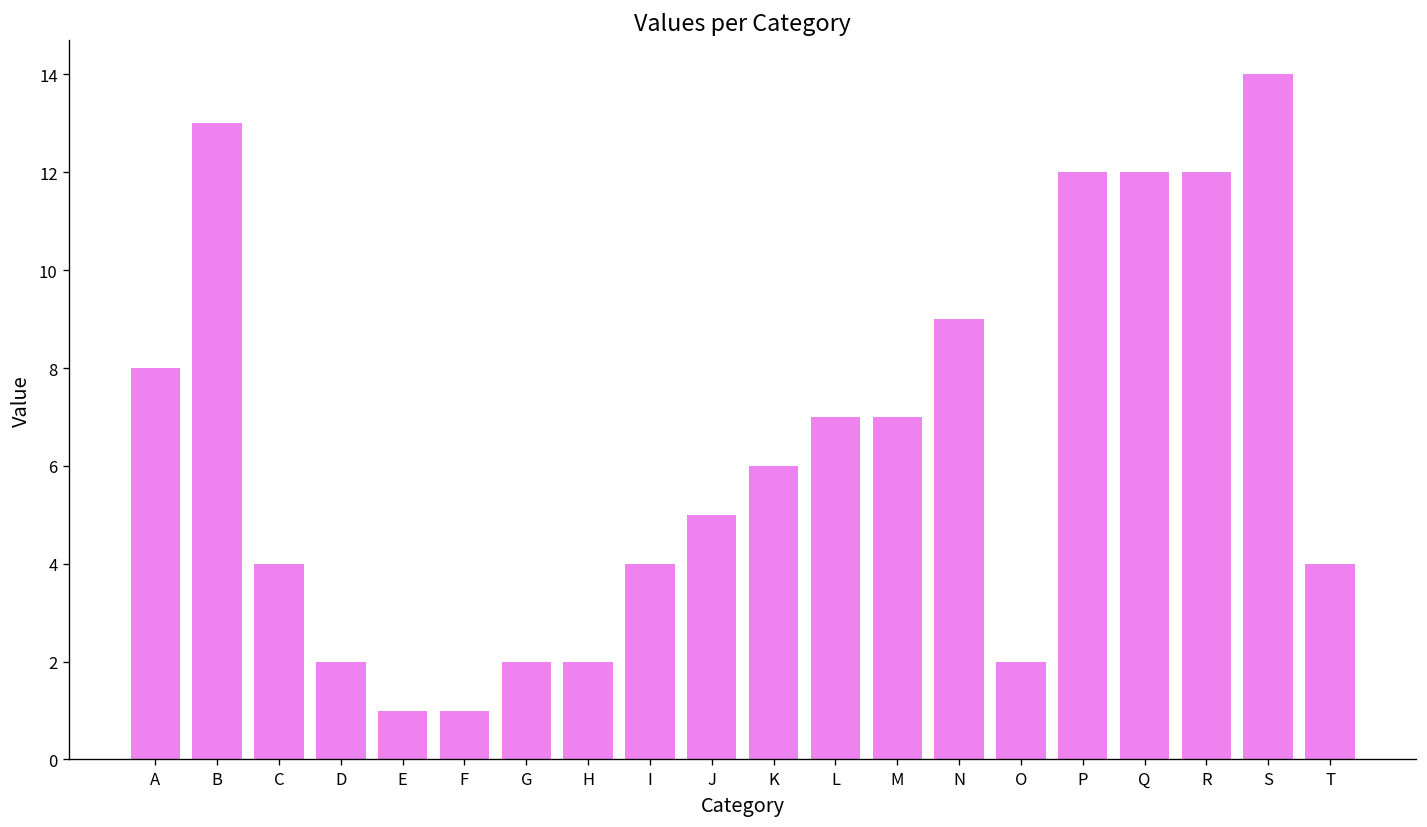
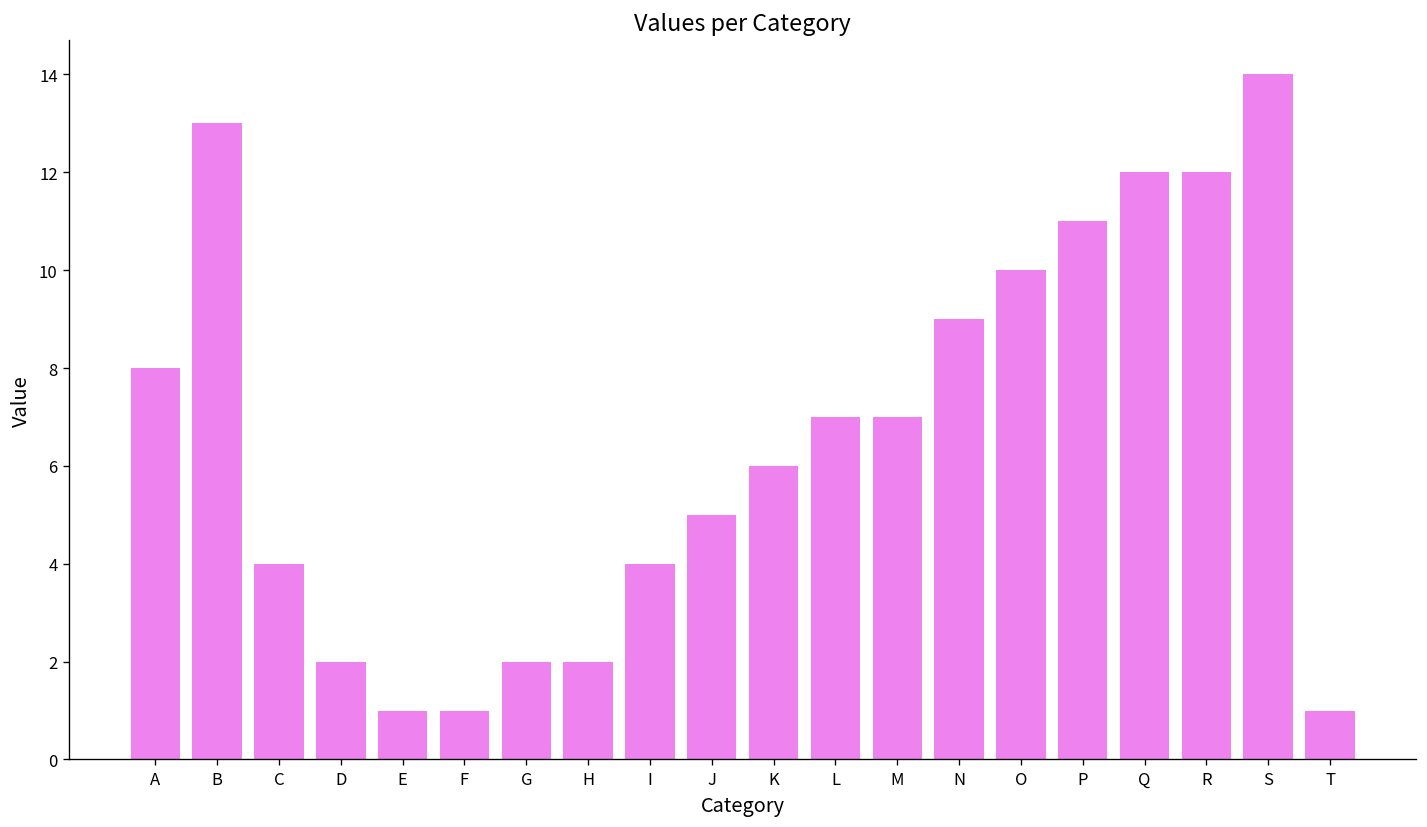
  {
    "A": 8,
    "B": 13,
    "C": 4,
    "D": 2,
    "E": 1,
    "F": 1,
    "G": 2,
    "H": 2,
    "I": 4,
    "J": 5,
    "K": 6,
    "L": 7,
    "M": 7,
    "N": 9,
-   "O": 2,
-   "P": 12,
+   "O": 10,
+   "P": 11,
    "Q": 12,
    "R": 12,
    "S": 14,
-   "T": 4
+   "T": 1
  }
